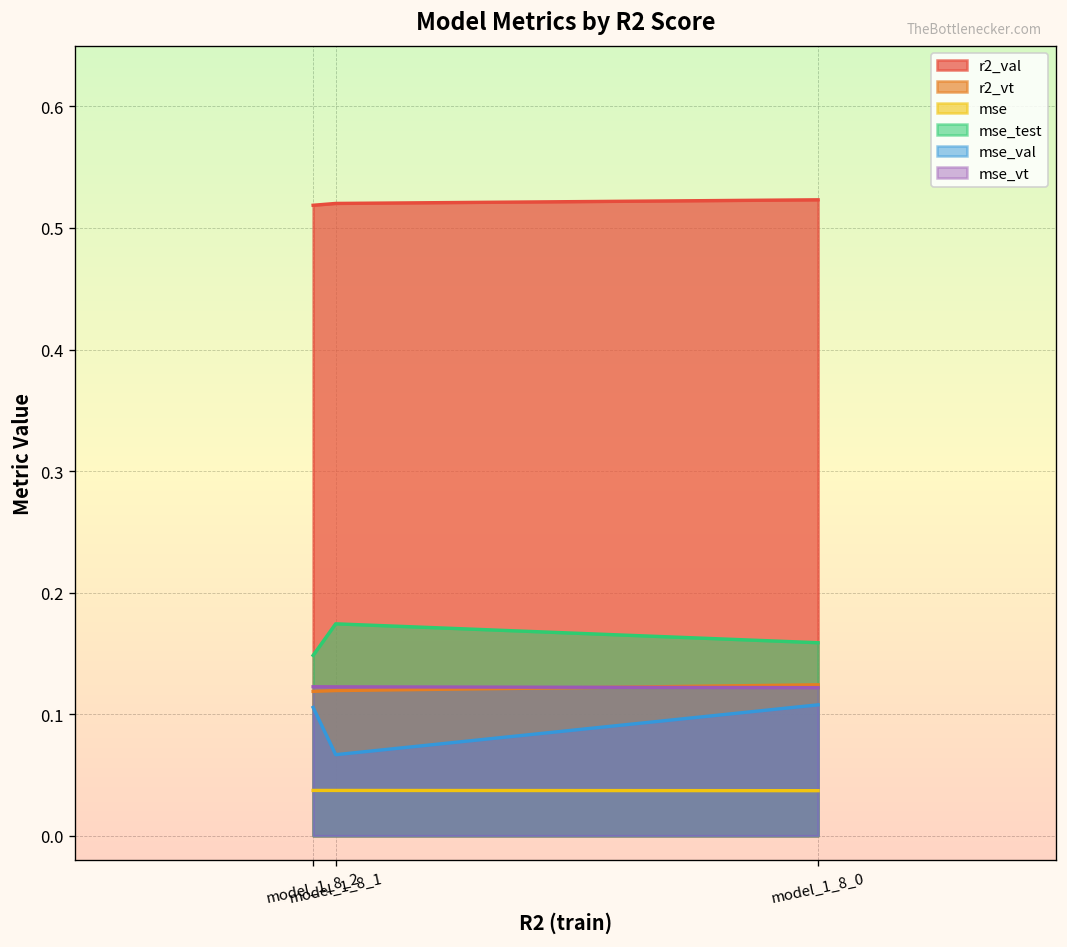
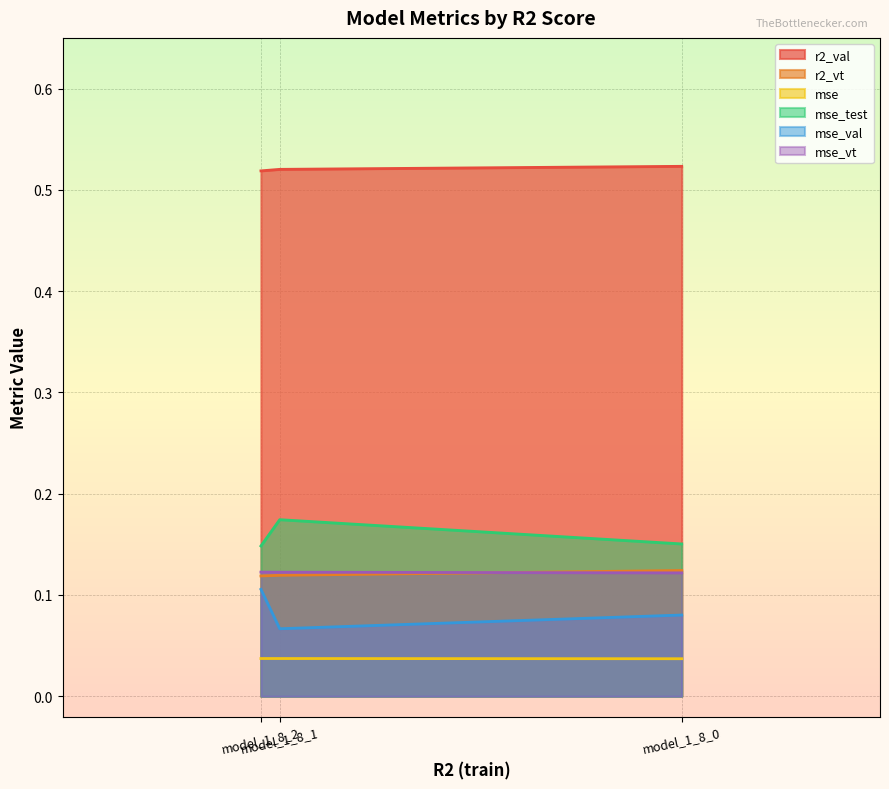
  {
    "mse": {
      "model_1_8_2": 0.037,
      "model_1_8_1": 0.037,
      "model_1_8_0": 0.037
    },
    "mse_test": {
      "model_1_8_2": 0.148,
      "model_1_8_1": 0.174,
-     "model_1_8_0": 0.159
+     "model_1_8_0": 0.150
    },
    "mse_val": {
      "model_1_8_2": 0.106,
      "model_1_8_1": 0.067,
-     "model_1_8_0": 0.108
+     "model_1_8_0": 0.080
    },
    "mse_vt": {
      "model_1_8_2": 0.123,
      "model_1_8_1": 0.122
    }
  }
